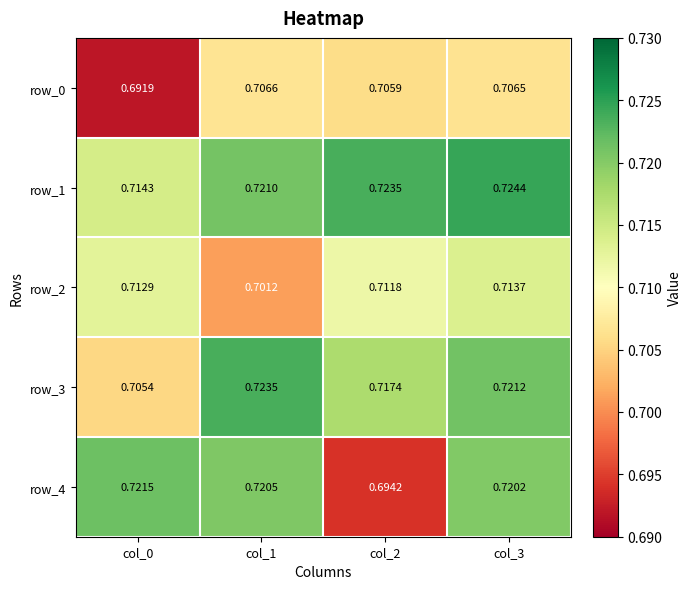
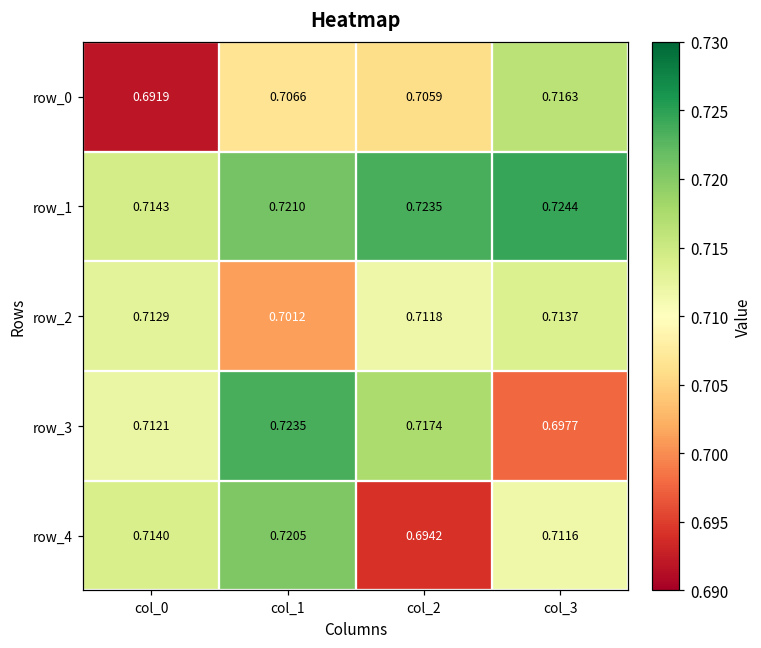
  {
    "row_0": {
      "col_0": 0.6919,
      "col_1": 0.7066,
      "col_2": 0.7059,
-     "col_3": 0.7065
+     "col_3": 0.7163
    },
    "row_1": {
      "col_0": 0.7143,
      "col_1": 0.7210,
      "col_2": 0.7235,
      "col_3": 0.7244
    },
    "row_2": {
      "col_0": 0.7129,
      "col_1": 0.7012,
      "col_2": 0.7118,
      "col_3": 0.7137
    },
    "row_3": {
-     "col_0": 0.7054,
+     "col_0": 0.7121,
      "col_1": 0.7235,
      "col_2": 0.7174,
-     "col_3": 0.7212
+     "col_3": 0.6977
    },
    "row_4": {
-     "col_0": 0.7215,
+     "col_0": 0.7140,
      "col_1": 0.7205,
      "col_2": 0.6942,
-     "col_3": 0.7202
+     "col_3": 0.7116
    }
  }
